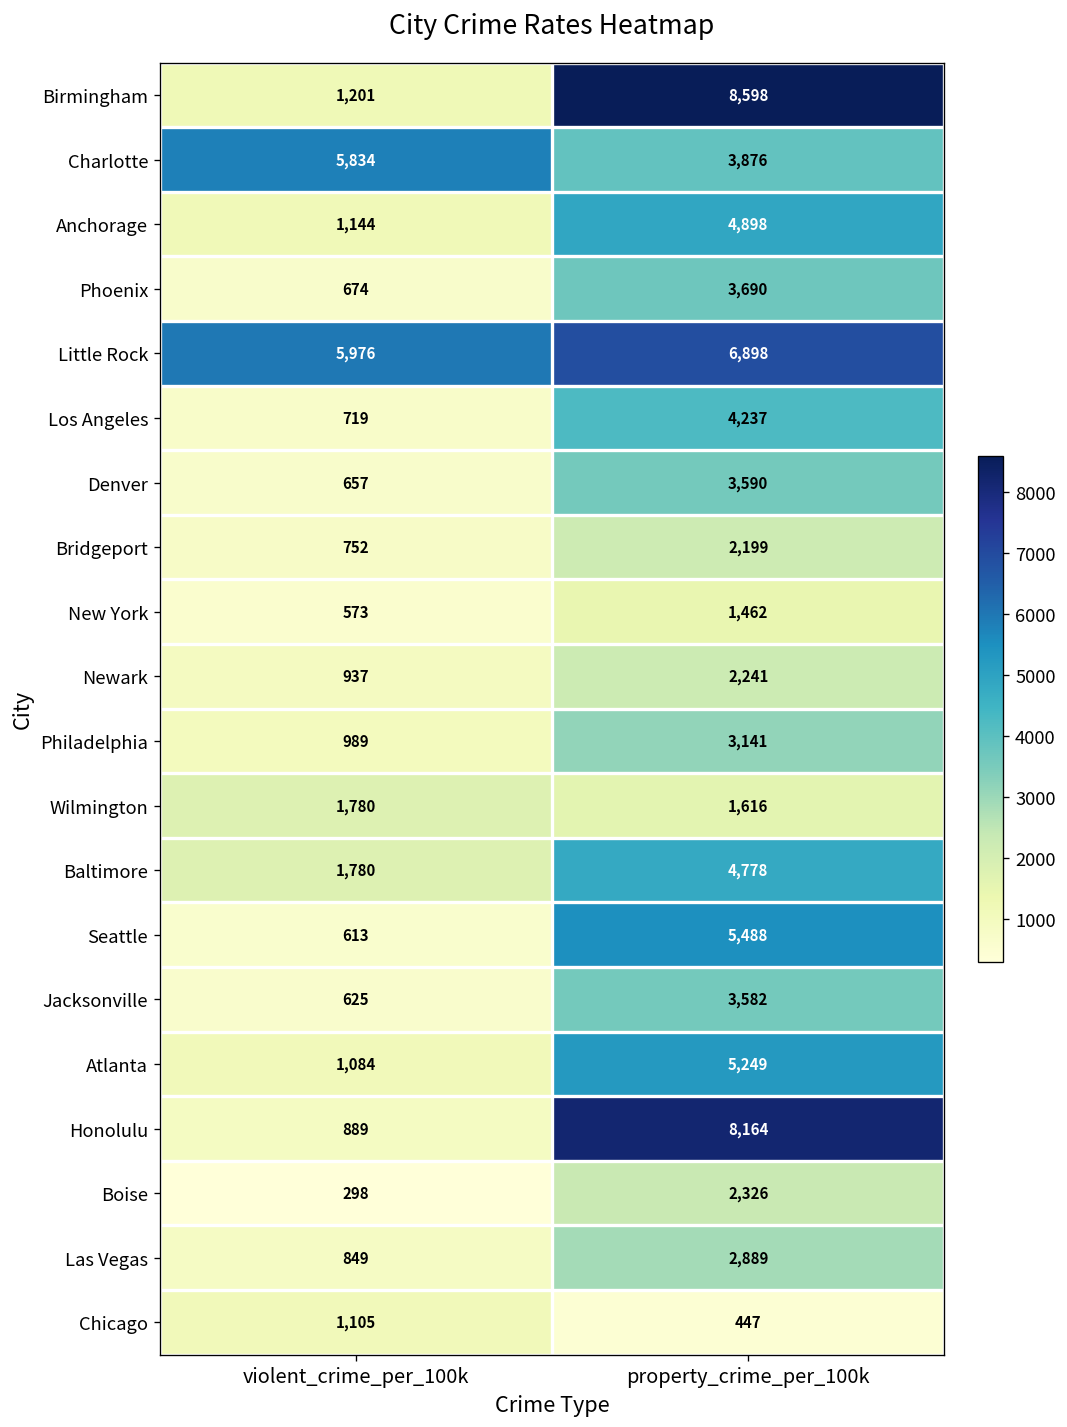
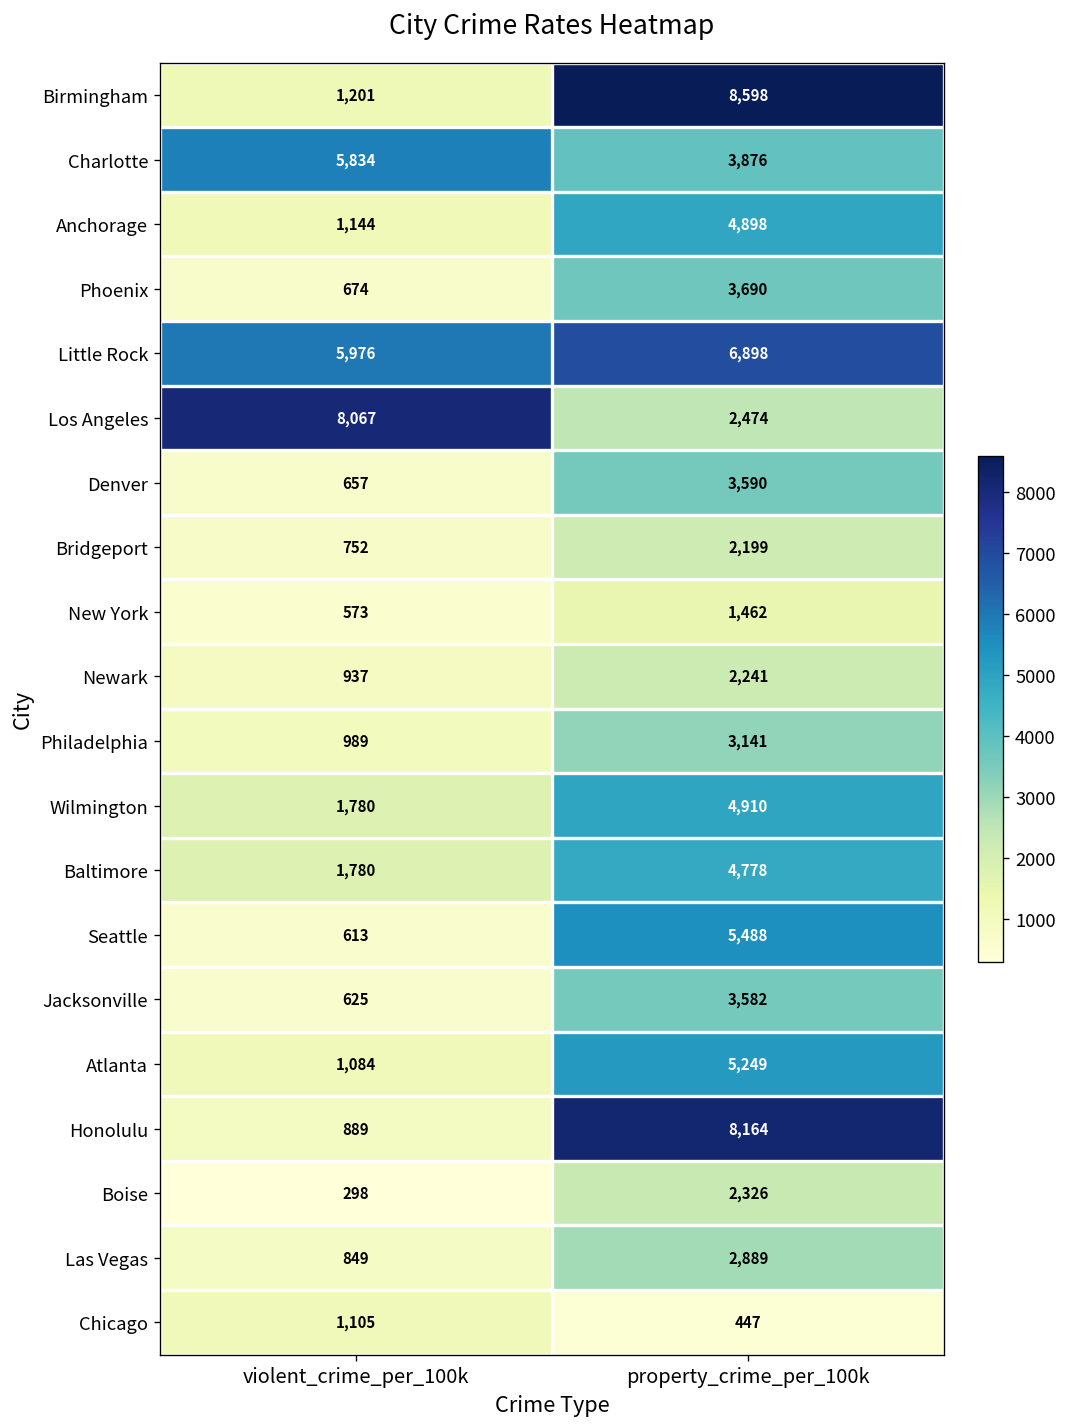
  {
    "Birmingham": {
      "violent_crime_per_100k": "1,201",
      "property_crime_per_100k": "8,598"
    },
    "Charlotte": {
      "violent_crime_per_100k": "5,834",
      "property_crime_per_100k": "3,876"
    },
    "Anchorage": {
      "violent_crime_per_100k": "1,144",
      "property_crime_per_100k": "4,898"
    },
    "Phoenix": {
      "violent_crime_per_100k": "674",
      "property_crime_per_100k": "3,690"
    },
    "Little Rock": {
      "violent_crime_per_100k": "5,976",
      "property_crime_per_100k": "6,898"
    },
    "Los Angeles": {
-     "violent_crime_per_100k": "719",
-     "property_crime_per_100k": "4,237"
+     "violent_crime_per_100k": "8,067",
+     "property_crime_per_100k": "2,474"
    },
    "Denver": {
      "violent_crime_per_100k": "657",
      "property_crime_per_100k": "3,590"
    },
    "Bridgeport": {
      "violent_crime_per_100k": "752",
      "property_crime_per_100k": "2,199"
    },
    "New York": {
      "violent_crime_per_100k": "573",
      "property_crime_per_100k": "1,462"
    },
    "Newark": {
      "violent_crime_per_100k": "937",
      "property_crime_per_100k": "2,241"
    },
    "Philadelphia": {
      "violent_crime_per_100k": "989",
      "property_crime_per_100k": "3,141"
    },
    "Wilmington": {
      "violent_crime_per_100k": "1,780",
-     "property_crime_per_100k": "1,616"
+     "property_crime_per_100k": "4,910"
    },
    "Baltimore": {
      "violent_crime_per_100k": "1,780",
      "property_crime_per_100k": "4,778"
    },
    "Seattle": {
      "violent_crime_per_100k": "613",
      "property_crime_per_100k": "5,488"
    },
    "Jacksonville": {
      "violent_crime_per_100k": "625",
      "property_crime_per_100k": "3,582"
    },
    "Atlanta": {
      "violent_crime_per_100k": "1,084",
      "property_crime_per_100k": "5,249"
    },
    "Honolulu": {
      "violent_crime_per_100k": "889",
      "property_crime_per_100k": "8,164"
    },
    "Boise": {
      "violent_crime_per_100k": "298",
      "property_crime_per_100k": "2,326"
    },
    "Las Vegas": {
      "violent_crime_per_100k": "849",
      "property_crime_per_100k": "2,889"
    },
    "Chicago": {
      "violent_crime_per_100k": "1,105",
      "property_crime_per_100k": "447"
    }
  }
